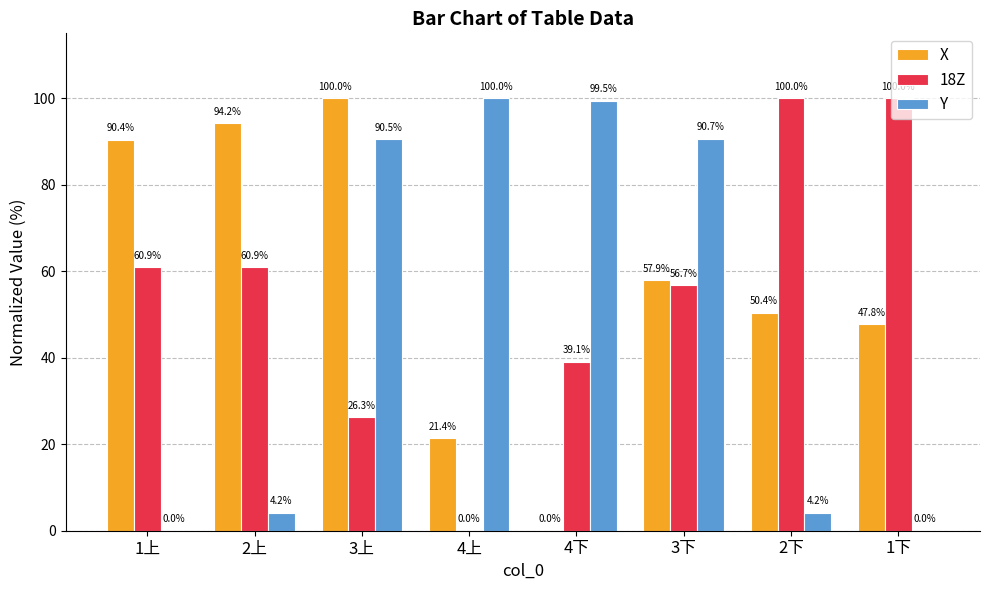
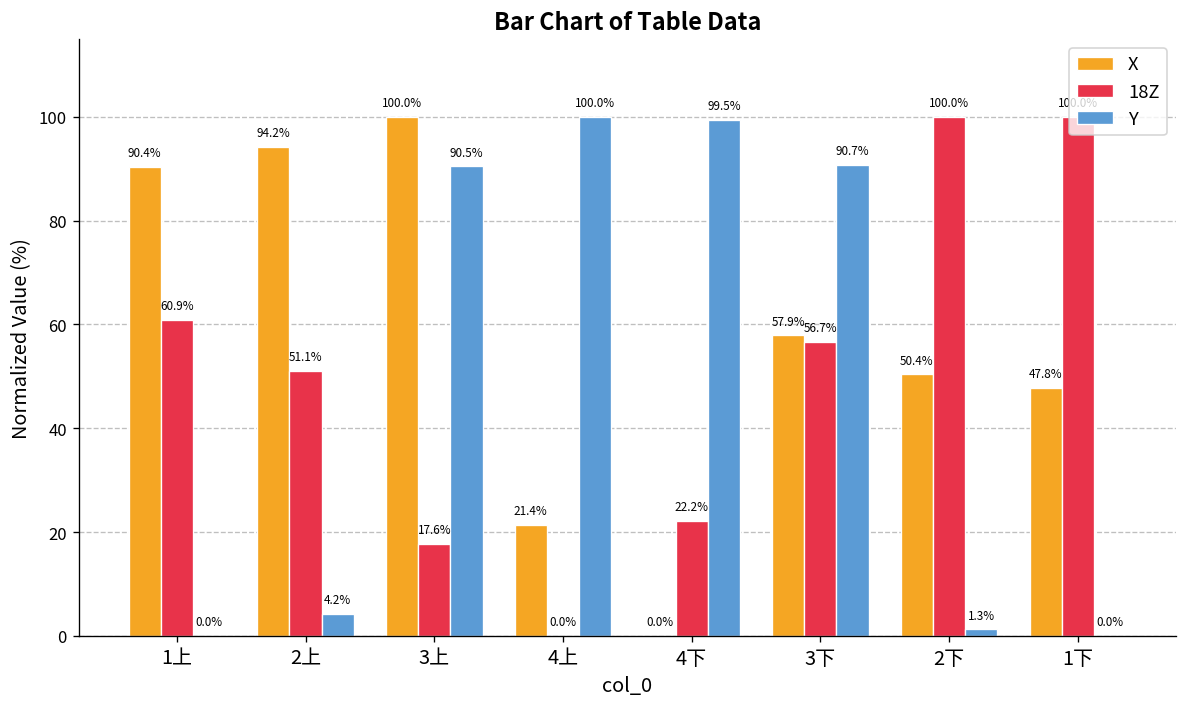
  {
    "X": {
      "1上": "90.4%",
      "2上": "94.2%",
      "3上": "100.0%",
      "4上": "21.4%",
      "4下": "0.0%",
      "3下": "57.9%",
      "2下": "50.4%",
      "1下": "47.8%"
    },
    "18Z": {
      "1上": "60.9%",
-     "2上": "60.9%",
-     "3上": "26.3%",
+     "2上": "51.1%",
+     "3上": "17.6%",
      "4上": "0.0%",
-     "4下": "39.1%",
+     "4下": "22.2%",
      "3下": "56.7%",
      "2下": "100.0%"
    },
    "Y": {
      "1上": "0.0%",
      "2上": "4.2%",
      "3上": "90.5%",
      "4上": "100.0%",
      "4下": "99.5%",
      "3下": "90.7%",
-     "2下": "4.2%",
+     "2下": "1.3%",
      "1下": "0.0%"
    }
  }
